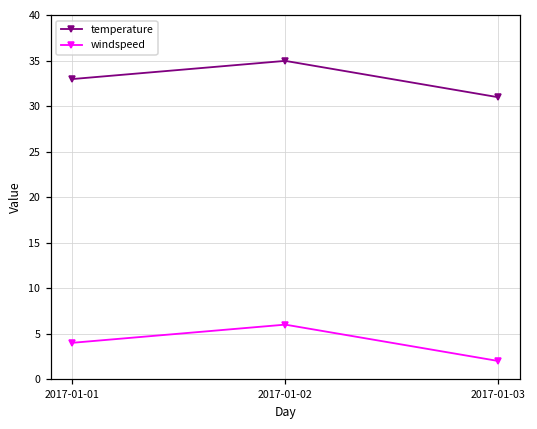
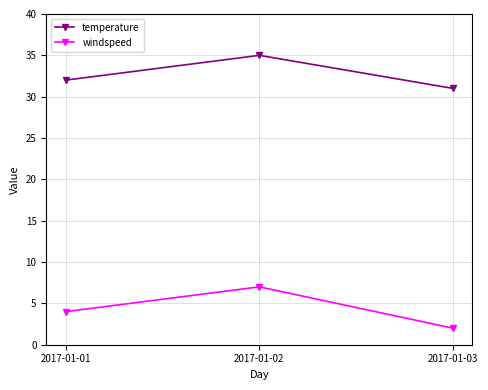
  {
    "temperature": {
-     "2017-01-01": 33,
+     "2017-01-01": 32,
      "2017-01-02": 35,
      "2017-01-03": 31
    },
    "windspeed": {
      "2017-01-01": 4,
-     "2017-01-02": 6,
+     "2017-01-02": 7,
      "2017-01-03": 2
    }
  }
